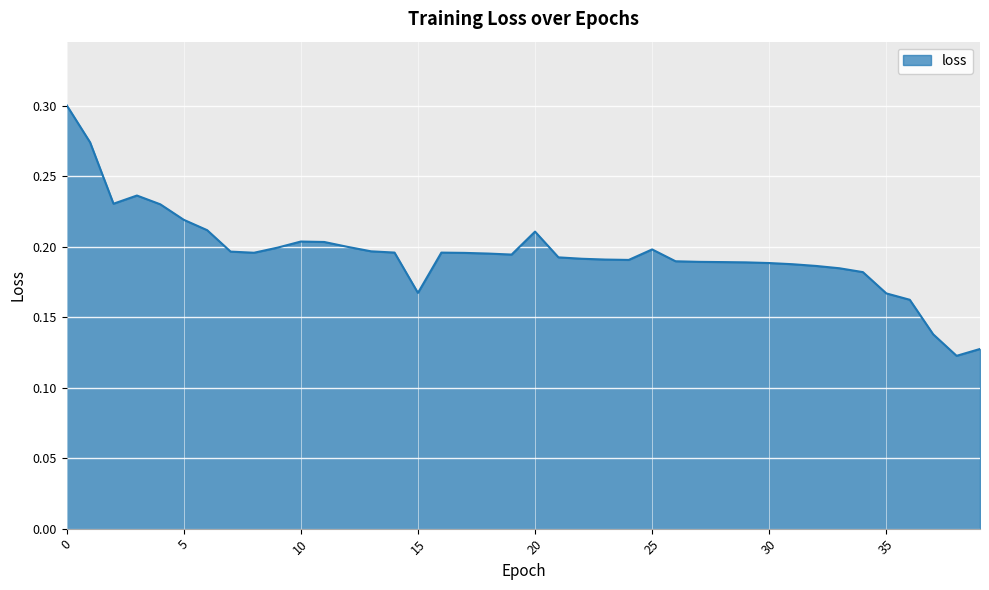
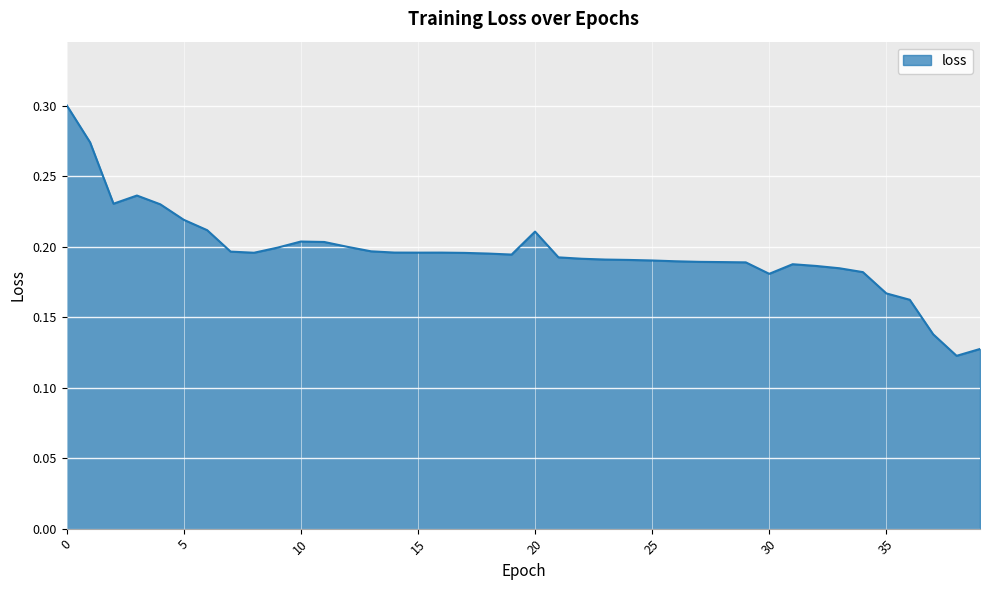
  {
    "0": 0.300,
    "5": 0.219,
    "10": 0.204,
-   "15": 0.167,
+   "15": 0.196,
    "20": 0.211,
-   "25": 0.198,
-   "30": 0.188,
+   "25": 0.190,
+   "30": 0.181,
    "35": 0.167
  }
